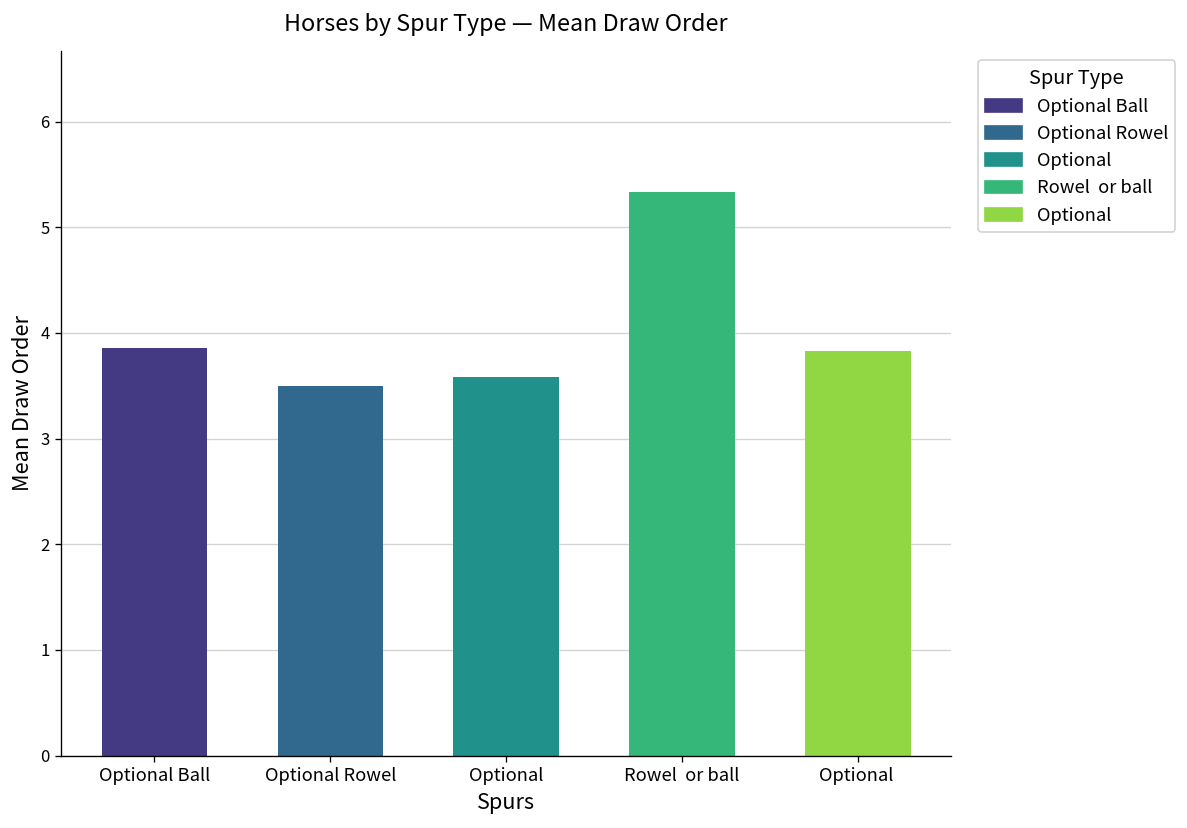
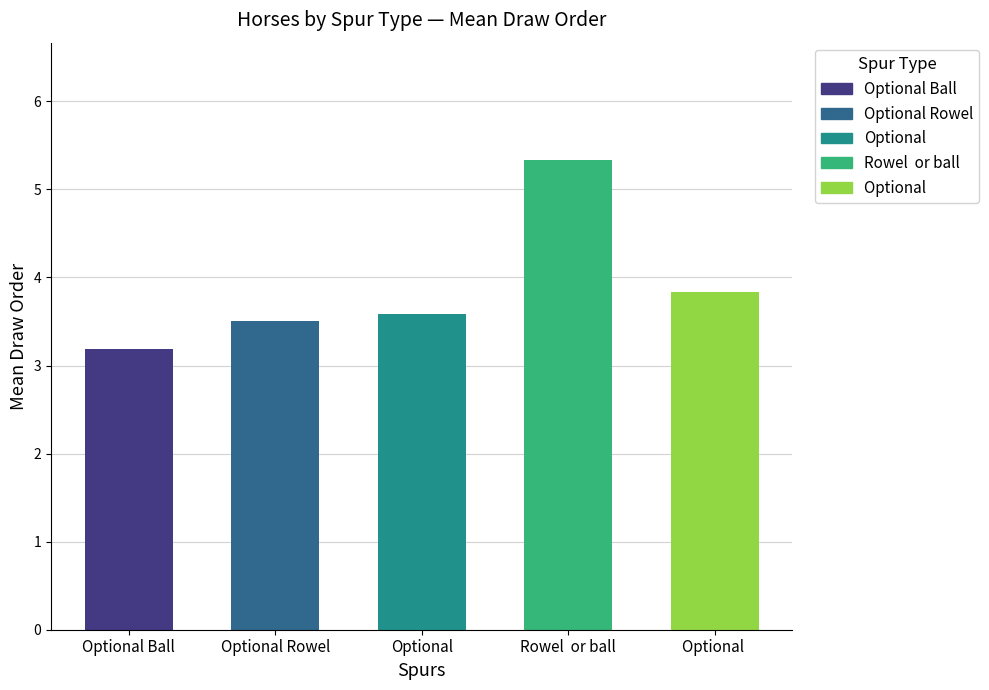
  {
-   "Optional Ball": 3.9,
+   "Optional Ball": 3.2,
    "Optional Rowel": 3.5,
    "Rowel or ball": 5.3
  }
